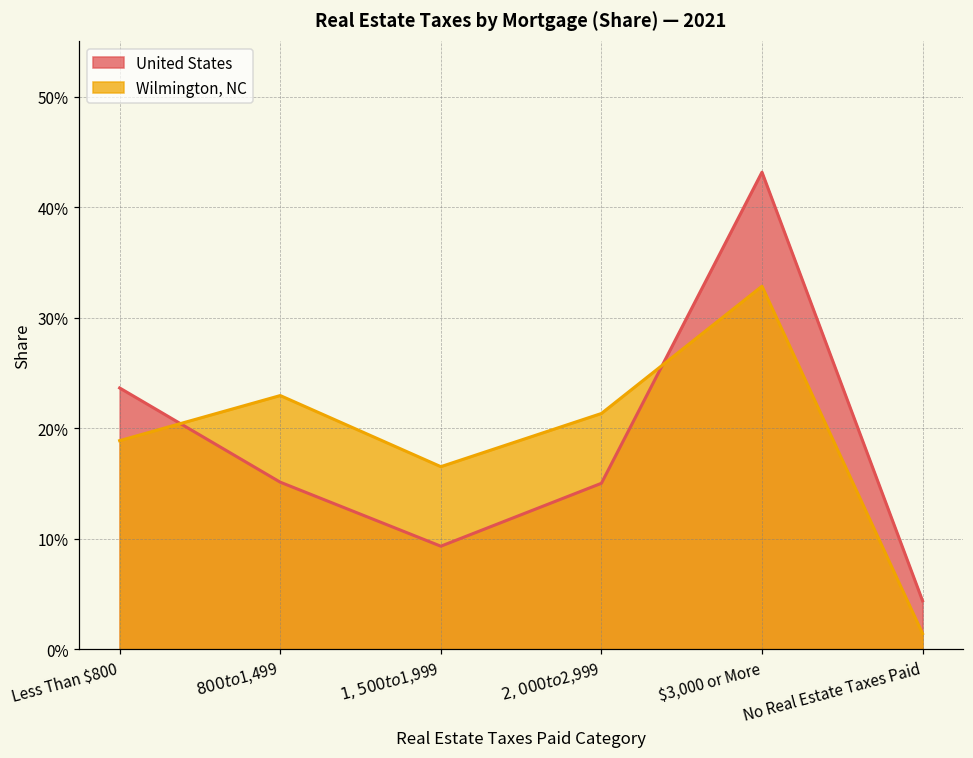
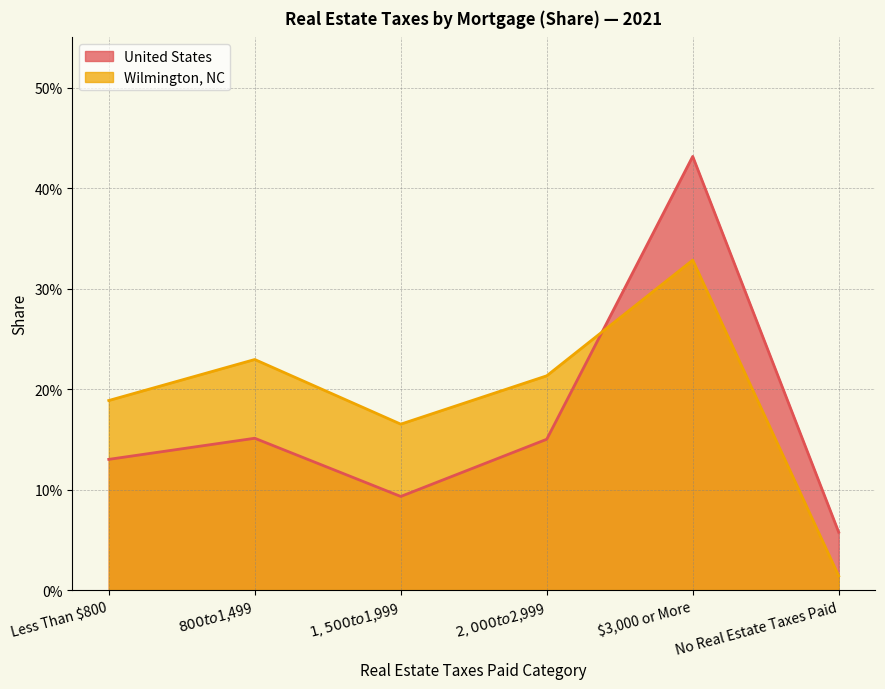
  {
    "United States": {
-     "Less Than $800": "23.6%",
+     "Less Than $800": "13.0%",
      "$3,000 or More": "43.2%",
-     "No Real Estate Taxes Paid": "4.4%"
+     "No Real Estate Taxes Paid": "5.8%"
    },
    "Wilmington, NC": {
      "Less Than $800": "18.9%",
      "$3,000 or More": "32.8%",
      "No Real Estate Taxes Paid": "1.4%"
    }
  }
